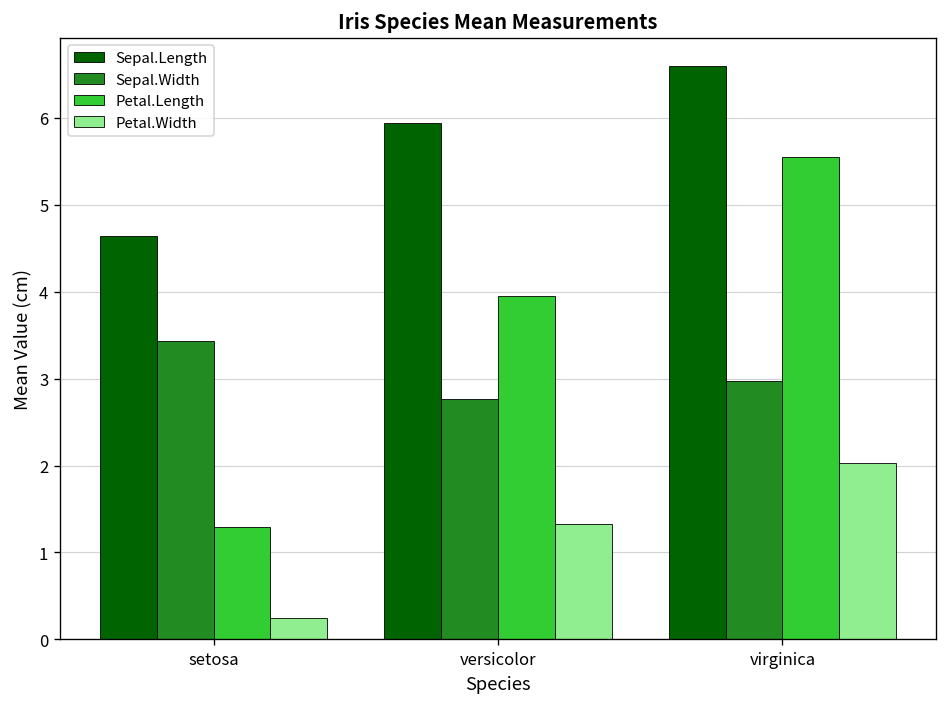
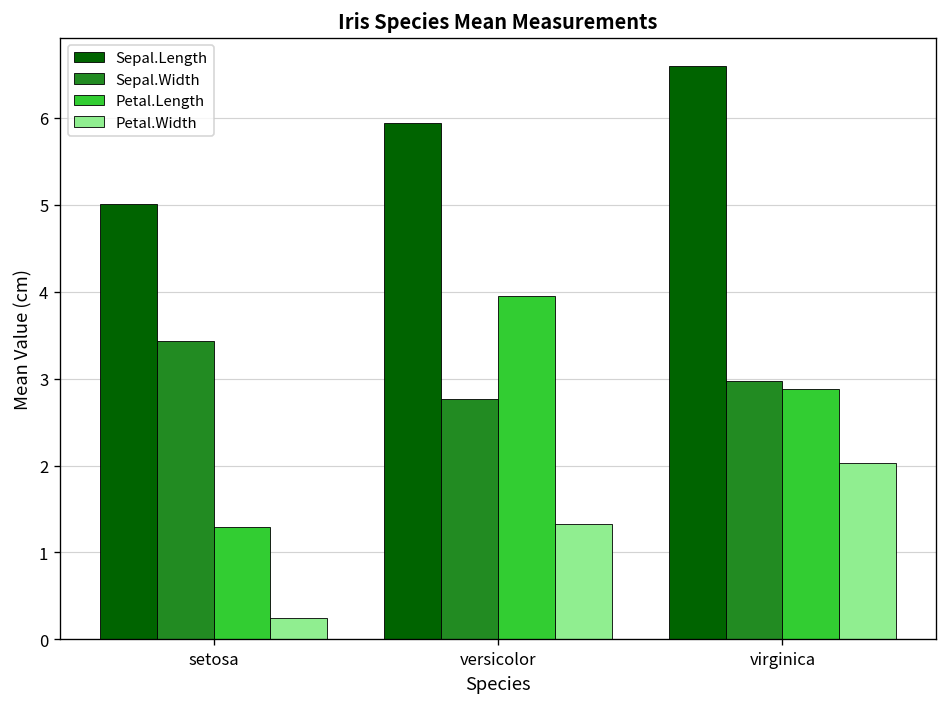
  {
    "Sepal.Length": {
-     "setosa": 4.6,
+     "setosa": 5.0,
      "versicolor": 5.9,
      "virginica": 6.6
    },
    "Sepal.Width": {
      "setosa": 3.4,
      "versicolor": 2.8,
      "virginica": 3.0
    },
    "Petal.Length": {
      "setosa": 1.3,
      "versicolor": 4.0,
-     "virginica": 5.6
+     "virginica": 2.9
    },
    "Petal.Width": {
      "setosa": 0.2,
      "versicolor": 1.3,
      "virginica": 2.0
    }
  }
